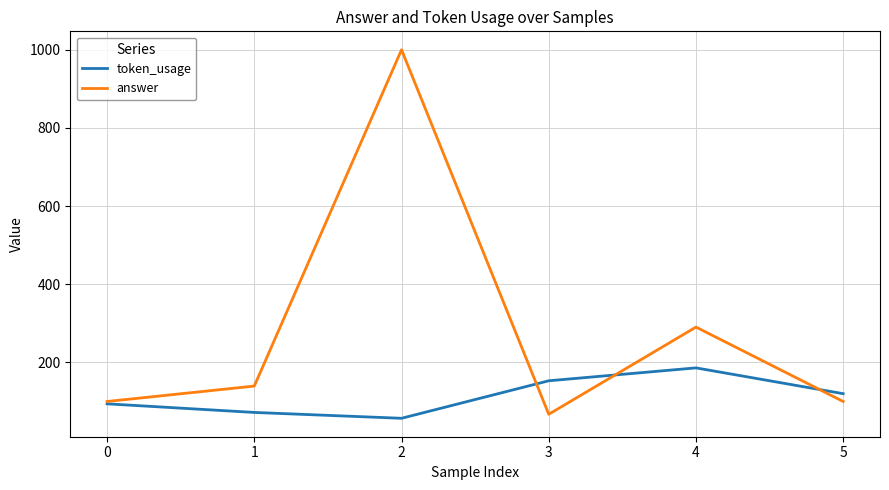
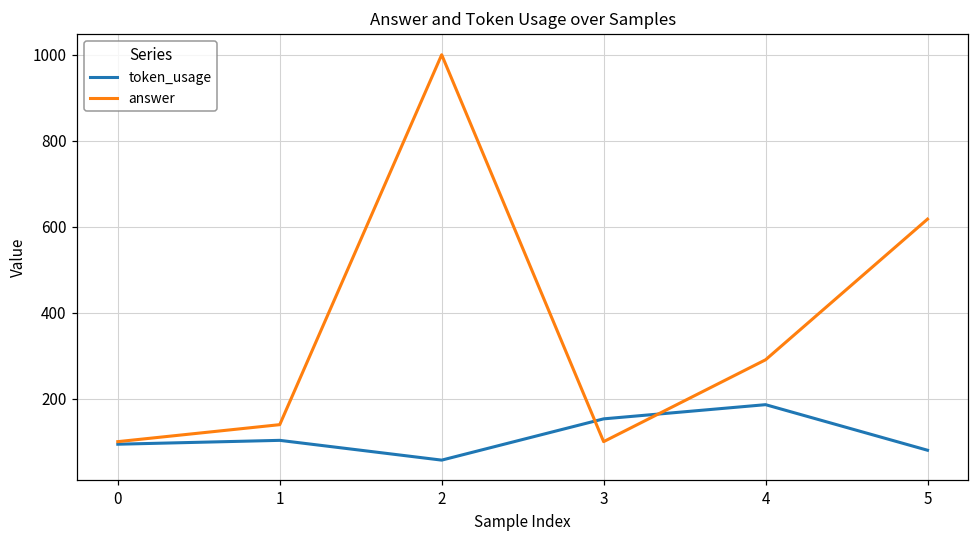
  {
    "token_usage": {
-     "1": 70,
+     "1": 100,
      "2": 60,
      "3": 150,
      "4": 190,
-     "5": 120
+     "5": 80
    },
    "answer": {
      "1": 140,
      "2": 1000,
-     "3": 70,
+     "3": 100,
      "4": 290,
-     "5": 100
+     "5": 620
    }
  }
